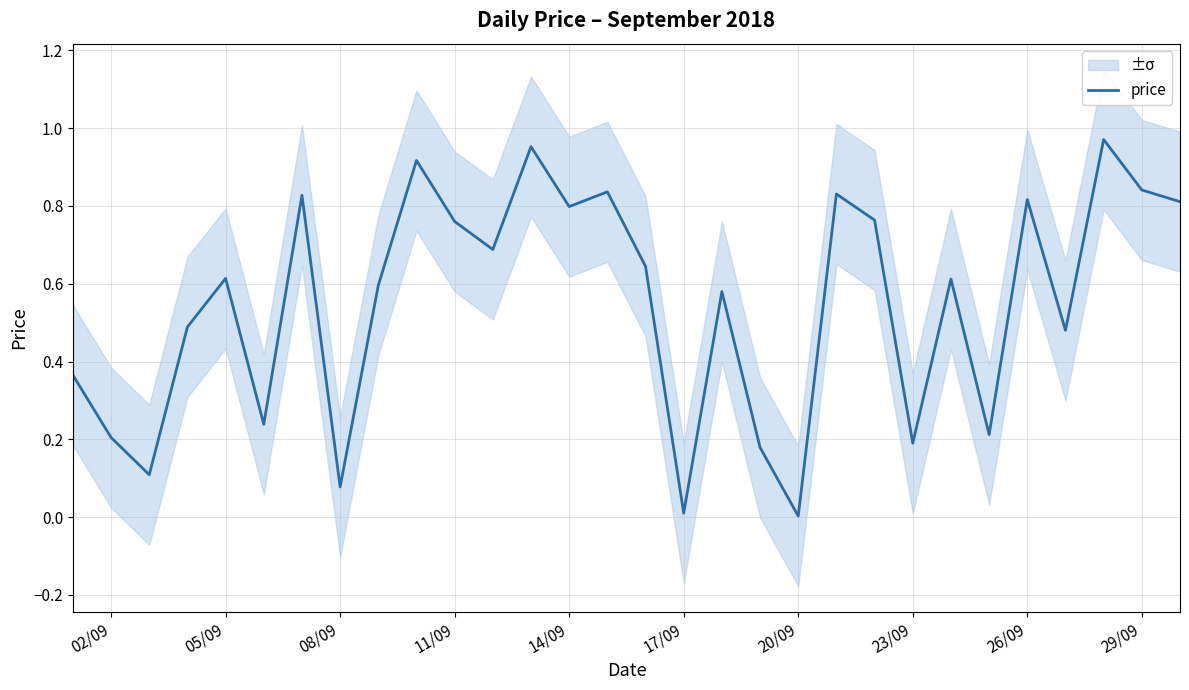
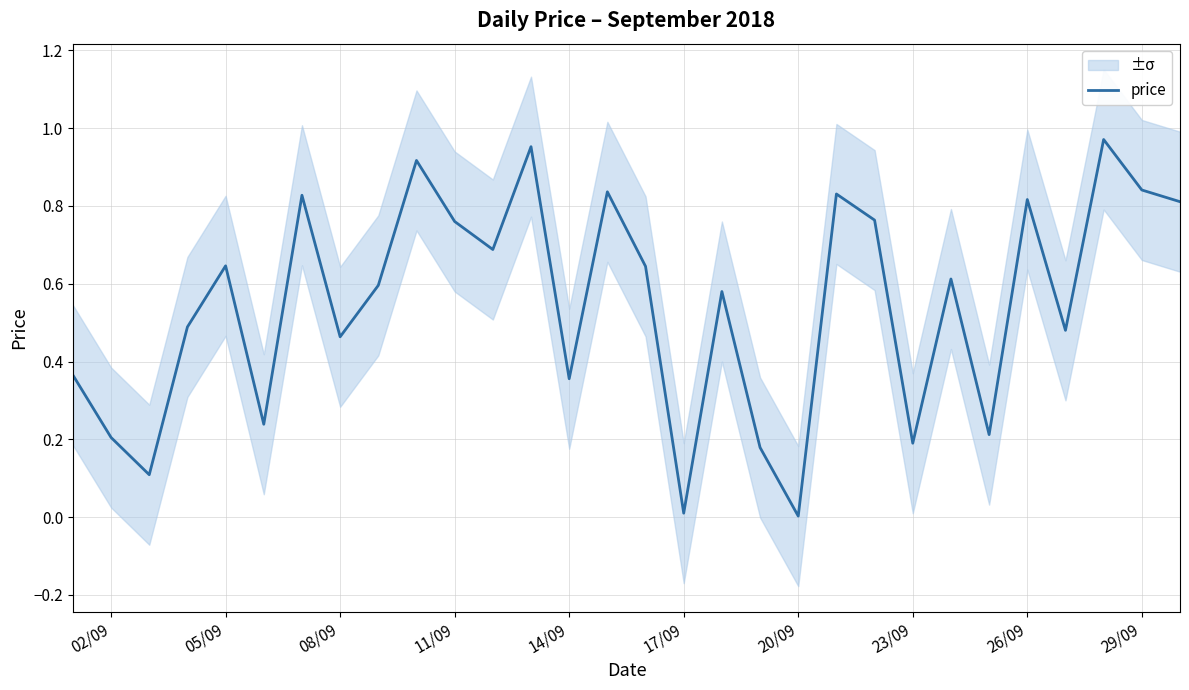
  {
    "price": {
      "02/09": 0.20,
-     "05/09": 0.61,
-     "08/09": 0.08,
+     "05/09": 0.65,
+     "08/09": 0.46,
      "11/09": 0.76,
-     "14/09": 0.80,
+     "14/09": 0.36,
      "17/09": 0.01,
      "20/09": 0.00,
      "23/09": 0.19,
      "26/09": 0.82,
      "29/09": 0.84
    }
  }
